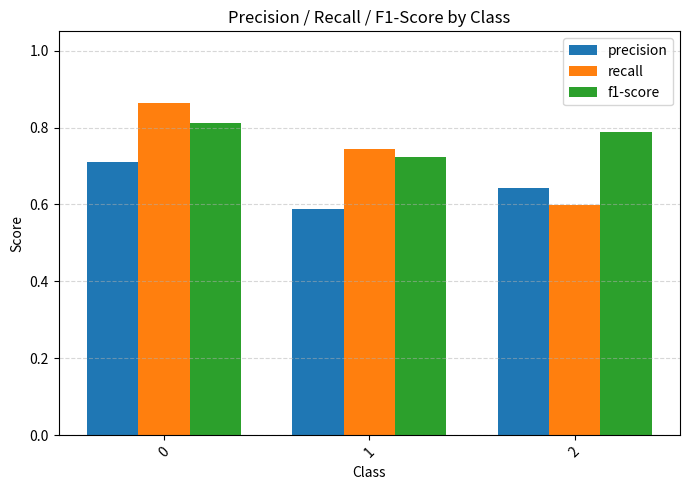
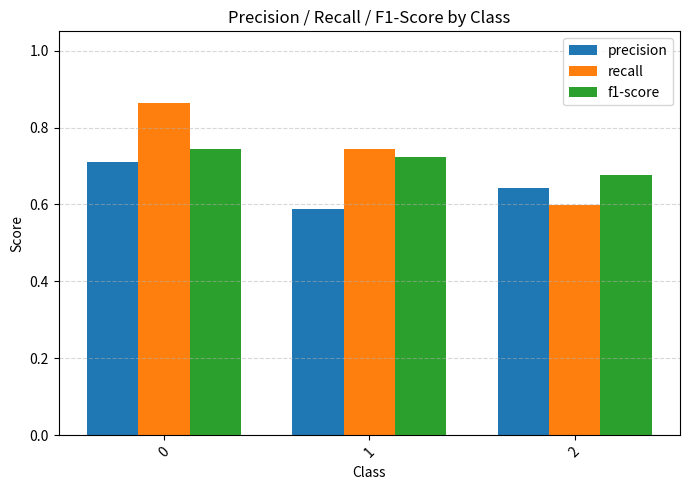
  {
    "precision": {
      "0": 0.71,
      "1": 0.59,
      "2": 0.64
    },
    "recall": {
      "0": 0.86,
      "1": 0.74,
      "2": 0.60
    },
    "f1-score": {
-     "0": 0.81,
+     "0": 0.74,
      "1": 0.72,
-     "2": 0.79
+     "2": 0.68
    }
  }
